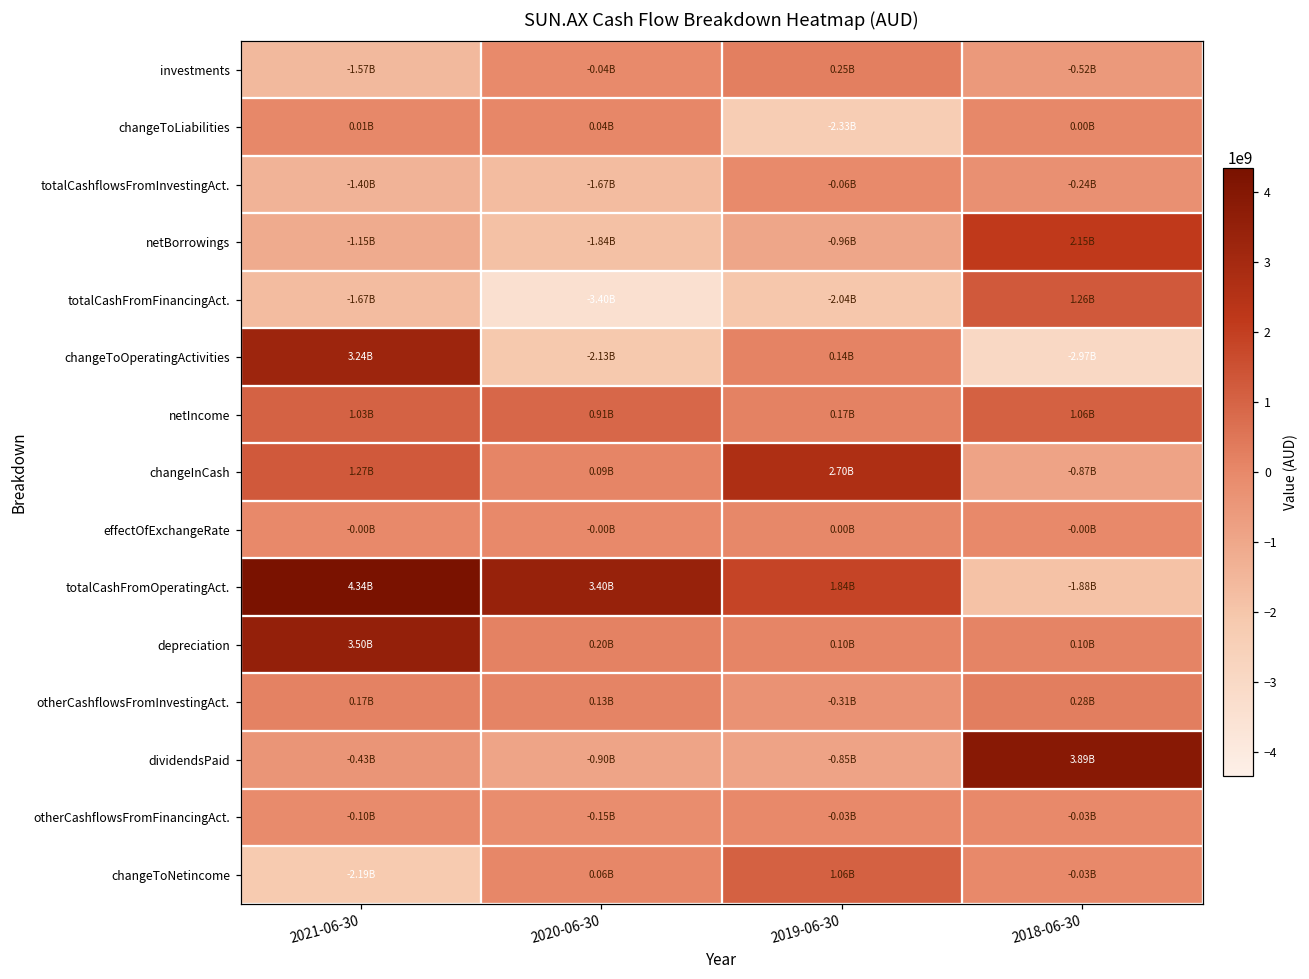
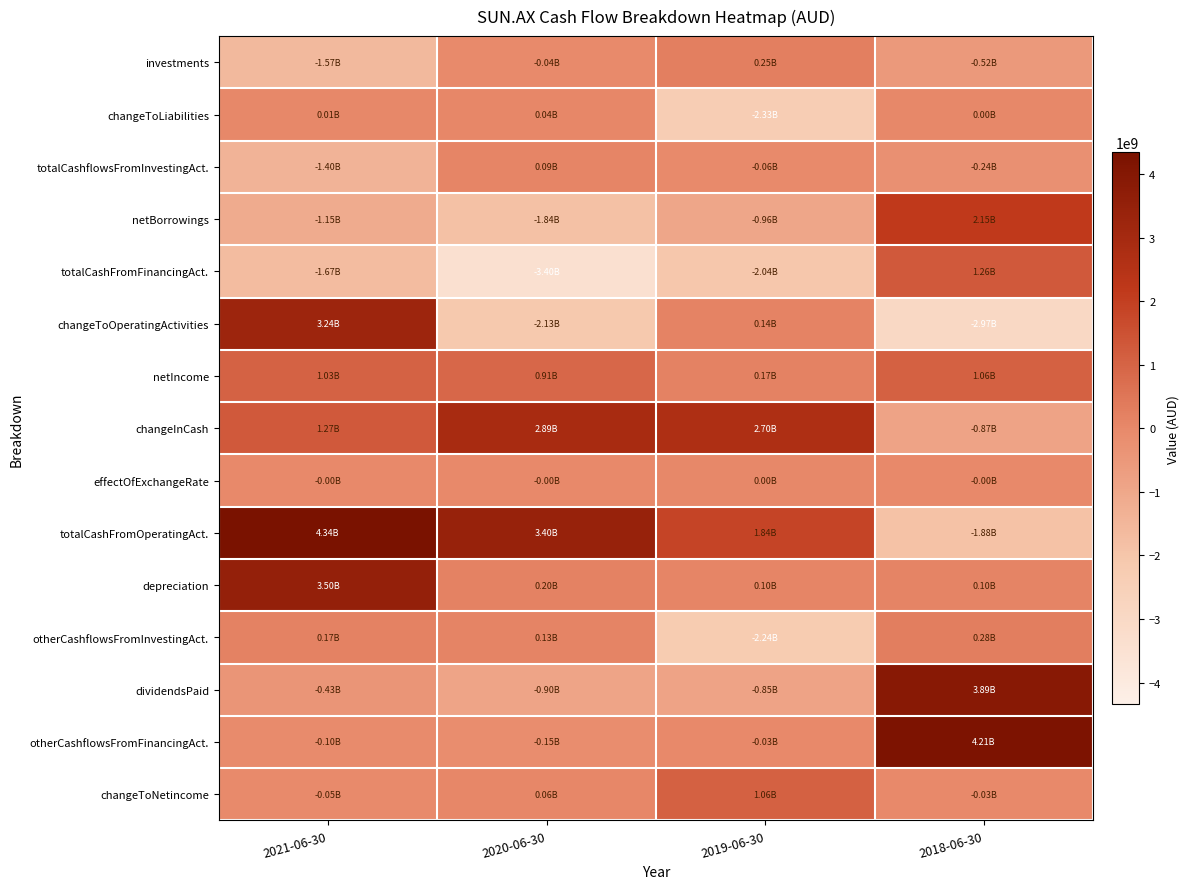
  {
    "investments": {
      "2021-06-30": "-1.57B",
      "2020-06-30": "-0.04B",
      "2019-06-30": "0.25B",
      "2018-06-30": "-0.52B"
    },
    "changeToLiabilities": {
      "2021-06-30": "0.01B",
      "2020-06-30": "0.04B",
      "2019-06-30": "-2.33B",
      "2018-06-30": "0.00B"
    },
    "totalCashflowsFromInvestingAct.": {
      "2021-06-30": "-1.40B",
-     "2020-06-30": "-1.67B",
+     "2020-06-30": "0.09B",
      "2019-06-30": "-0.06B",
      "2018-06-30": "-0.24B"
    },
    "netBorrowings": {
      "2021-06-30": "-1.15B",
      "2020-06-30": "-1.84B",
      "2019-06-30": "-0.96B",
      "2018-06-30": "2.15B"
    },
    "totalCashFromFinancingAct.": {
      "2021-06-30": "-1.67B",
      "2019-06-30": "-2.04B",
      "2018-06-30": "1.26B"
    },
    "changeToOperatingActivities": {
      "2021-06-30": "3.24B",
      "2020-06-30": "-2.13B",
      "2019-06-30": "0.14B",
      "2018-06-30": "-2.97B"
    },
    "netIncome": {
      "2021-06-30": "1.03B",
      "2020-06-30": "0.91B",
      "2019-06-30": "0.17B",
      "2018-06-30": "1.06B"
    },
    "changeInCash": {
      "2021-06-30": "1.27B",
-     "2020-06-30": "0.09B",
+     "2020-06-30": "2.89B",
      "2019-06-30": "2.70B",
      "2018-06-30": "-0.87B"
    },
    "effectOfExchangeRate": {
      "2021-06-30": "-0.00B",
      "2020-06-30": "-0.00B",
      "2019-06-30": "0.00B",
      "2018-06-30": "-0.00B"
    },
    "totalCashFromOperatingAct.": {
      "2021-06-30": "4.34B",
      "2020-06-30": "3.40B",
      "2019-06-30": "1.84B",
      "2018-06-30": "-1.88B"
    },
    "depreciation": {
      "2021-06-30": "3.50B",
      "2020-06-30": "0.20B",
      "2019-06-30": "0.10B",
      "2018-06-30": "0.10B"
    },
    "otherCashflowsFromInvestingAct.": {
      "2021-06-30": "0.17B",
      "2020-06-30": "0.13B",
-     "2019-06-30": "-0.31B",
+     "2019-06-30": "-2.24B",
      "2018-06-30": "0.28B"
    },
    "dividendsPaid": {
      "2021-06-30": "-0.43B",
      "2020-06-30": "-0.90B",
      "2019-06-30": "-0.85B",
      "2018-06-30": "3.89B"
    },
    "otherCashflowsFromFinancingAct.": {
      "2021-06-30": "-0.10B",
      "2020-06-30": "-0.15B",
      "2019-06-30": "-0.03B",
-     "2018-06-30": "-0.03B"
+     "2018-06-30": "4.21B"
    },
    "changeToNetincome": {
-     "2021-06-30": "-2.19B",
+     "2021-06-30": "-0.05B",
      "2020-06-30": "0.06B",
      "2019-06-30": "1.06B",
      "2018-06-30": "-0.03B"
    }
  }
